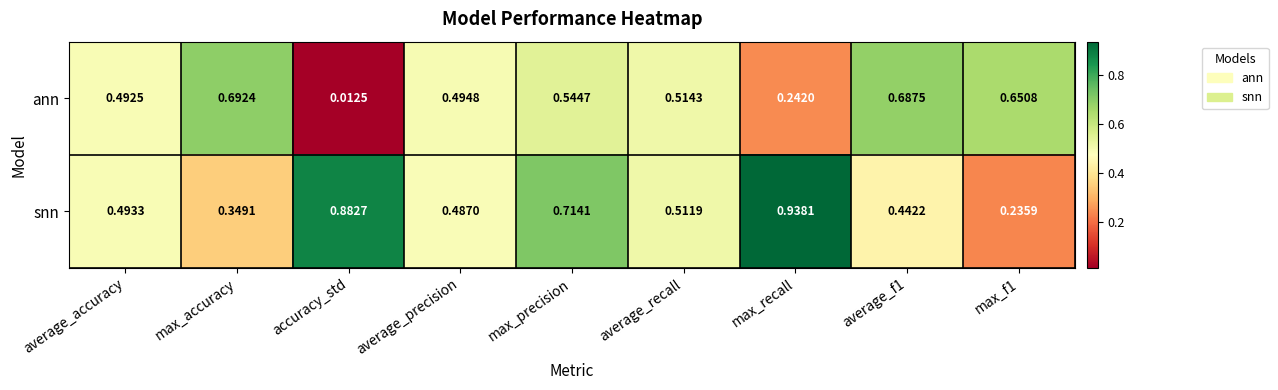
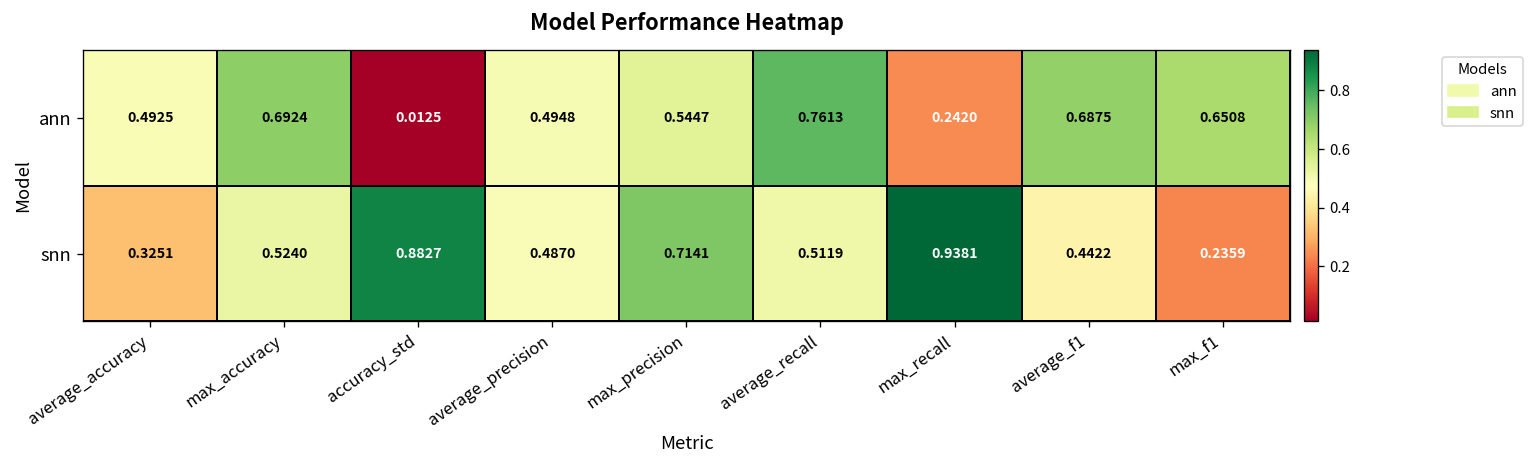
  {
    "ann": {
      "average_accuracy": 0.4925,
      "max_accuracy": 0.6924,
      "accuracy_std": 0.0125,
      "average_precision": 0.4948,
      "max_precision": 0.5447,
-     "average_recall": 0.5143,
+     "average_recall": 0.7613,
      "max_recall": 0.2420,
      "average_f1": 0.6875,
      "max_f1": 0.6508
    },
    "snn": {
-     "average_accuracy": 0.4933,
-     "max_accuracy": 0.3491,
+     "average_accuracy": 0.3251,
+     "max_accuracy": 0.5240,
      "accuracy_std": 0.8827,
      "average_precision": 0.4870,
      "max_precision": 0.7141,
      "average_recall": 0.5119,
      "max_recall": 0.9381,
      "average_f1": 0.4422,
      "max_f1": 0.2359
    }
  }
